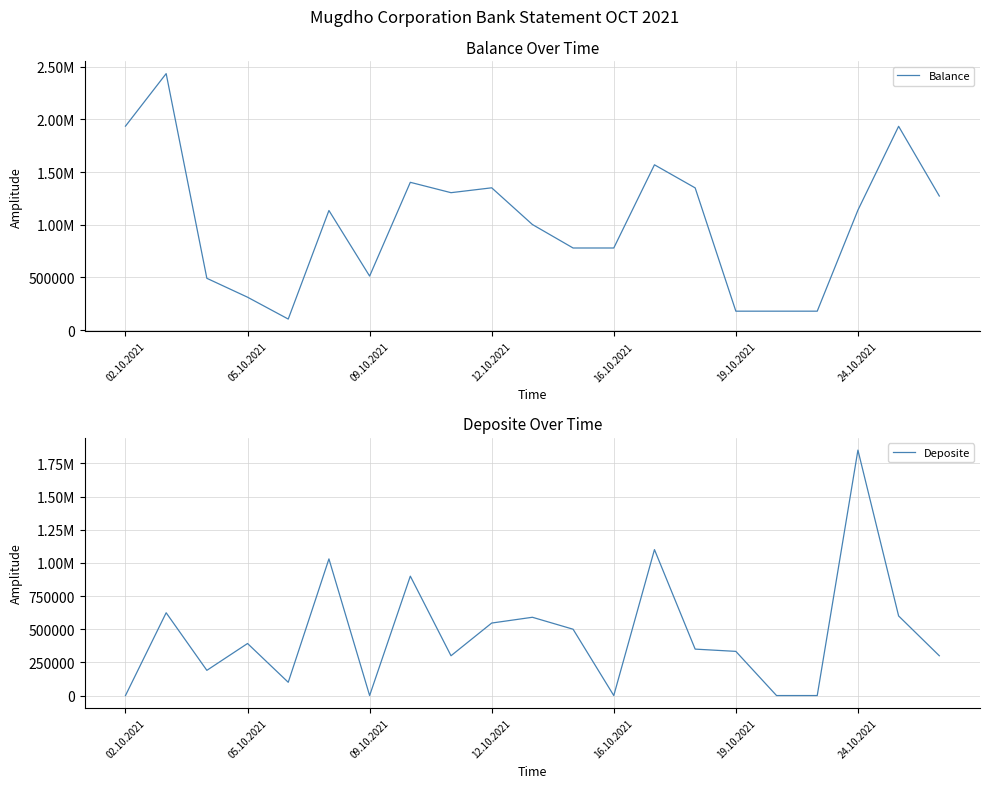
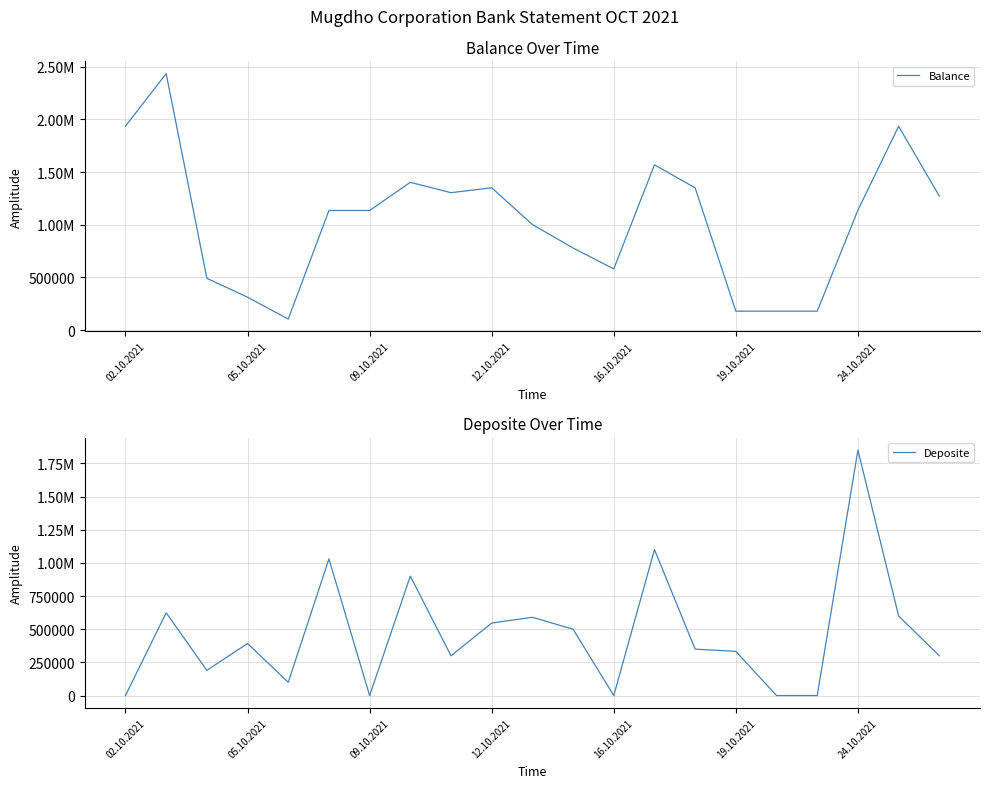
  {
    "Balance Over Time": {
      "02.10.2021": 1940000,
      "05.10.2021": 310000,
-     "09.10.2021": 510000,
+     "09.10.2021": 1140000,
      "12.10.2021": 1350000,
-     "16.10.2021": 780000,
+     "16.10.2021": 580000,
      "19.10.2021": 180000,
      "24.10.2021": 1140000
    },
    "Deposite Over Time": {
      "02.10.2021": 0,
      "05.10.2021": 390000,
      "09.10.2021": 0,
      "12.10.2021": 550000,
      "16.10.2021": 0,
      "19.10.2021": 330000,
      "24.10.2021": 1850000
    }
  }
